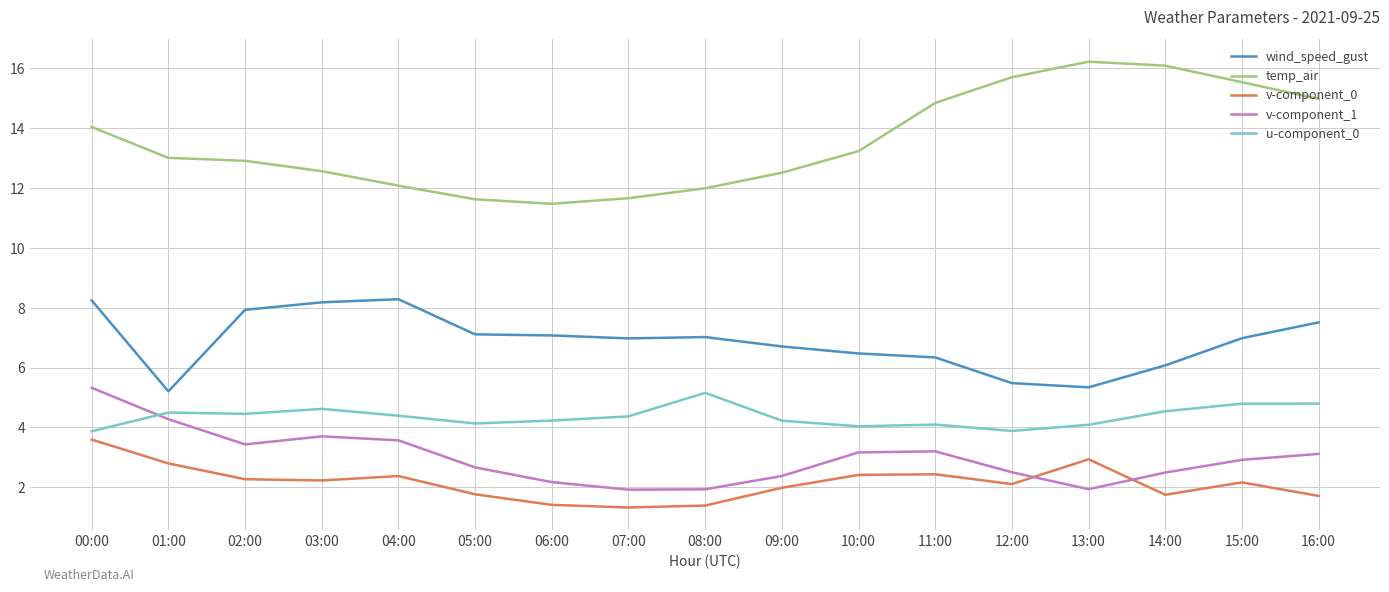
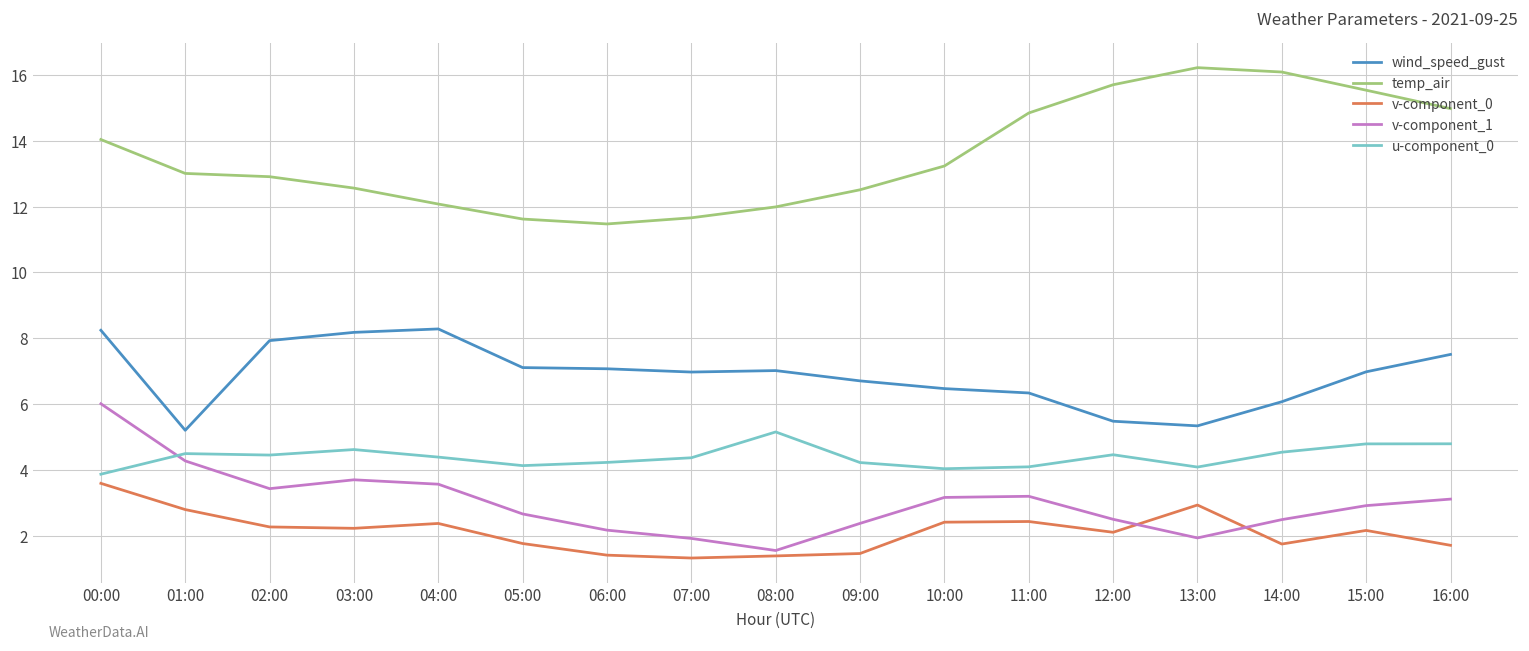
  {
    "wind_speed_gust": {
      "00:00": 8.2,
      "01:00": 5.2,
      "02:00": 7.9,
      "03:00": 8.2,
      "04:00": 8.3,
      "05:00": 7.1,
      "06:00": 7.1,
      "07:00": 7.0,
      "08:00": 7.0,
      "09:00": 6.7,
      "10:00": 6.5,
      "11:00": 6.3,
      "12:00": 5.5,
      "13:00": 5.3,
      "14:00": 6.1,
      "15:00": 7.0,
      "16:00": 7.5
    },
    "temp_air": {
      "00:00": 14.0,
      "01:00": 13.0,
      "02:00": 12.9,
      "03:00": 12.6,
      "04:00": 12.1,
      "05:00": 11.6,
      "06:00": 11.5,
      "07:00": 11.7,
      "08:00": 12.0,
      "09:00": 12.5,
      "10:00": 13.2,
      "11:00": 14.8,
      "12:00": 15.7,
      "13:00": 16.2,
      "14:00": 16.1,
      "15:00": 15.5,
      "16:00": 15.0
    },
    "v-component_0": {
      "00:00": 3.6,
      "01:00": 2.8,
      "02:00": 2.3,
      "03:00": 2.2,
      "04:00": 2.4,
      "05:00": 1.8,
      "06:00": 1.4,
      "07:00": 1.3,
      "08:00": 1.4,
-     "09:00": 2.0,
+     "09:00": 1.5,
      "10:00": 2.4,
      "11:00": 2.4,
      "12:00": 2.1,
      "13:00": 2.9,
      "14:00": 1.7,
      "15:00": 2.2,
      "16:00": 1.7
    },
    "v-component_1": {
-     "00:00": 5.3,
+     "00:00": 6.0,
      "01:00": 4.3,
      "02:00": 3.4,
      "03:00": 3.7,
      "04:00": 3.6,
      "05:00": 2.7,
      "06:00": 2.2,
      "07:00": 1.9,
-     "08:00": 1.9,
+     "08:00": 1.6,
      "09:00": 2.4,
      "10:00": 3.2,
      "11:00": 3.2,
      "12:00": 2.5,
      "13:00": 1.9,
      "14:00": 2.5,
      "15:00": 2.9,
      "16:00": 3.1
    },
    "u-component_0": {
      "00:00": 3.9,
      "01:00": 4.5,
      "02:00": 4.5,
      "03:00": 4.6,
      "04:00": 4.4,
      "05:00": 4.1,
      "06:00": 4.2,
      "07:00": 4.4,
      "08:00": 5.2,
      "09:00": 4.2,
      "10:00": 4.0,
      "11:00": 4.1,
-     "12:00": 3.9,
+     "12:00": 4.5,
      "13:00": 4.1,
      "14:00": 4.5,
      "15:00": 4.8,
      "16:00": 4.8
    }
  }
